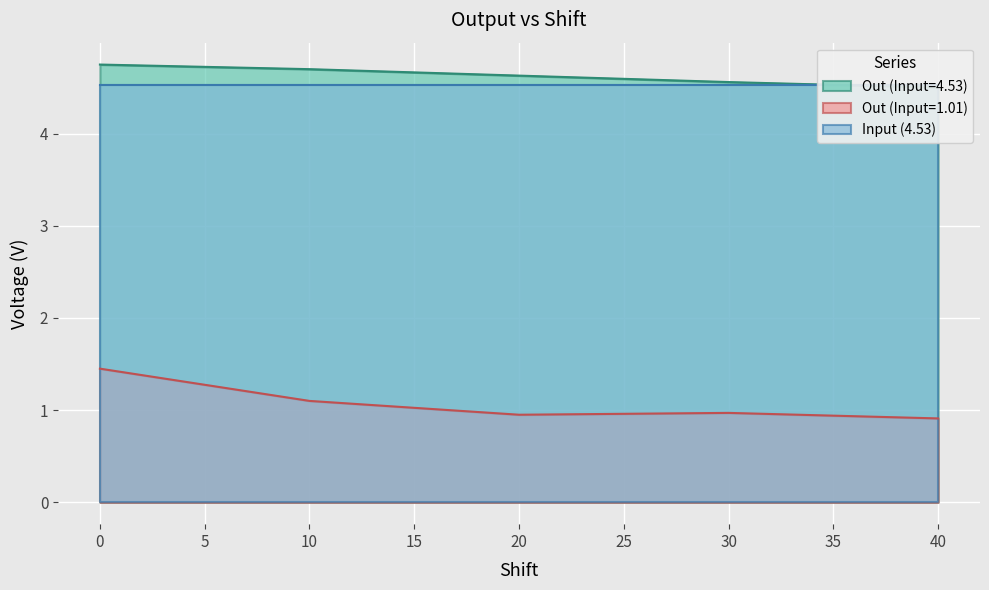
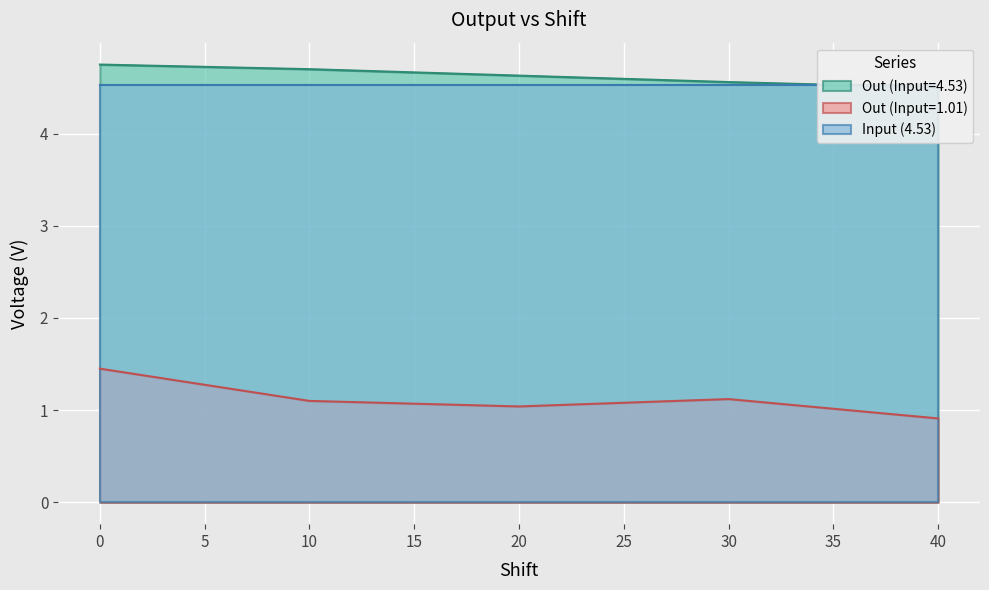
  {
    "Out (Input=1.01)": {
      "0": 1.5,
      "10": 1.1,
-     "20": 0.95,
-     "30": 1.0,
+     "20": 1.04,
+     "30": 1.1,
      "40": 0.9
    }
  }
